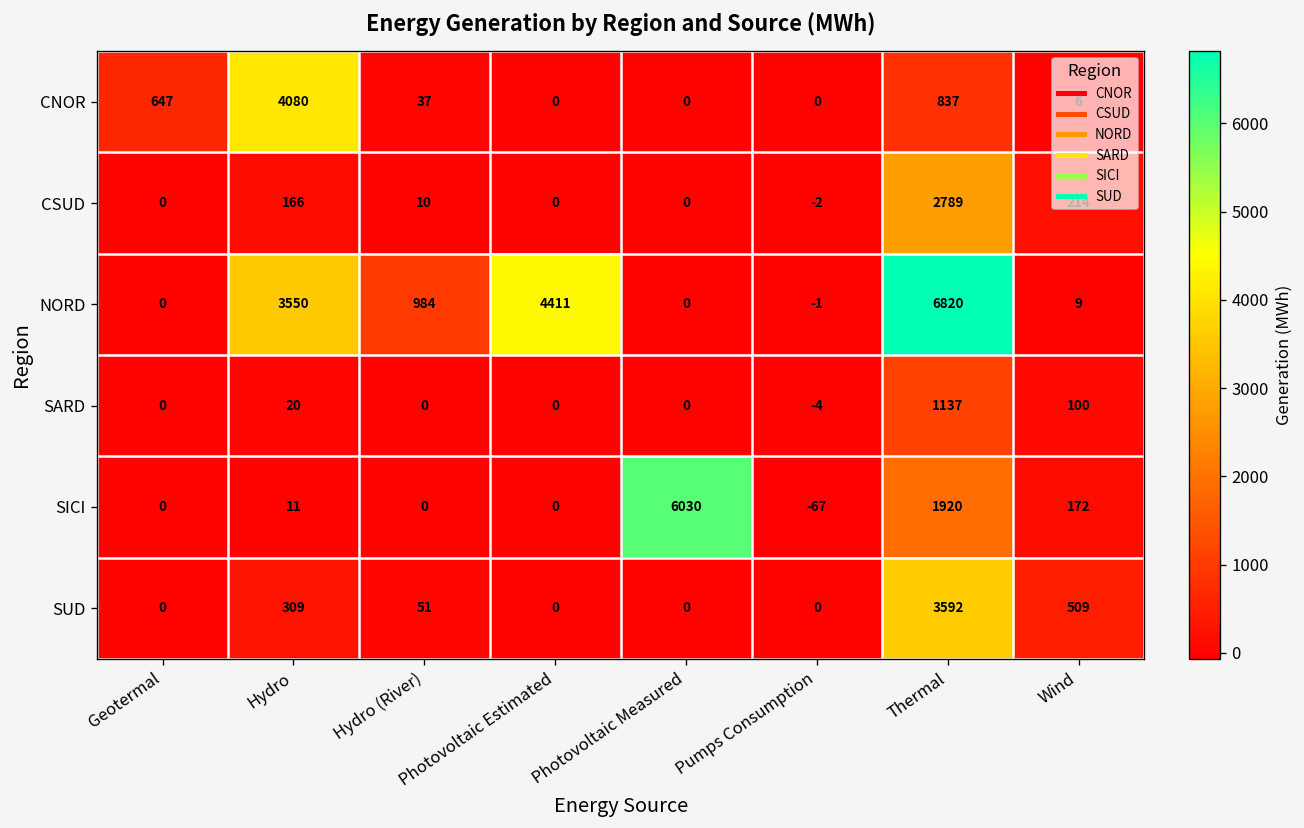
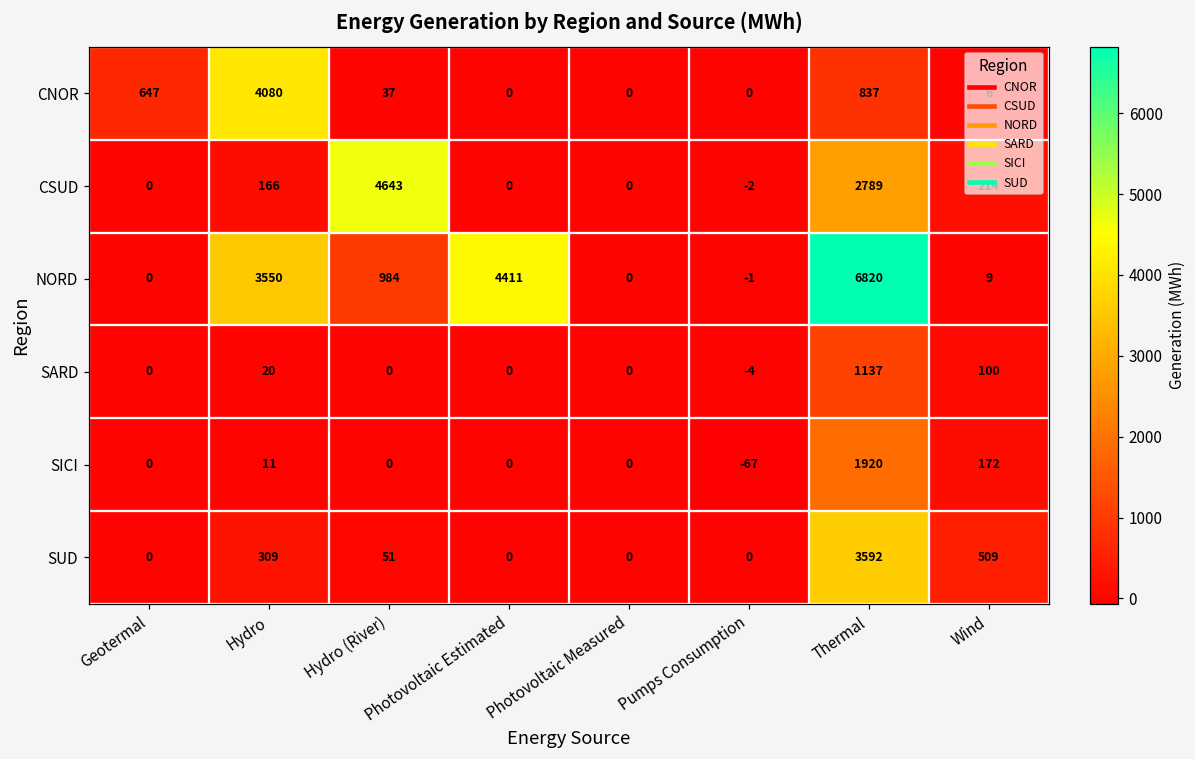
  {
    "CNOR": {
      "Geotermal": 647,
      "Hydro": 4080,
      "Hydro (River)": 37,
      "Photovoltaic Estimated": 0,
      "Photovoltaic Measured": 0,
      "Pumps Consumption": 0,
      "Thermal": 837
    },
    "CSUD": {
      "Geotermal": 0,
      "Hydro": 166,
-     "Hydro (River)": 10,
+     "Hydro (River)": 4643,
      "Photovoltaic Estimated": 0,
      "Photovoltaic Measured": 0,
      "Pumps Consumption": -2,
      "Thermal": 2789
    },
    "NORD": {
      "Geotermal": 0,
      "Hydro": 3550,
      "Hydro (River)": 984,
      "Photovoltaic Estimated": 4411,
      "Photovoltaic Measured": 0,
      "Pumps Consumption": -1,
      "Thermal": 6820,
      "Wind": 9
    },
    "SARD": {
      "Geotermal": 0,
      "Hydro": 20,
      "Hydro (River)": 0,
      "Photovoltaic Estimated": 0,
      "Photovoltaic Measured": 0,
      "Pumps Consumption": -4,
      "Thermal": 1137,
      "Wind": 100
    },
    "SICI": {
      "Geotermal": 0,
      "Hydro": 11,
      "Hydro (River)": 0,
      "Photovoltaic Estimated": 0,
-     "Photovoltaic Measured": 6030,
+     "Photovoltaic Measured": 0,
      "Pumps Consumption": -67,
      "Thermal": 1920,
      "Wind": 172
    },
    "SUD": {
      "Geotermal": 0,
      "Hydro": 309,
      "Hydro (River)": 51,
      "Photovoltaic Estimated": 0,
      "Photovoltaic Measured": 0,
      "Pumps Consumption": 0,
      "Thermal": 3592,
      "Wind": 509
    }
  }
